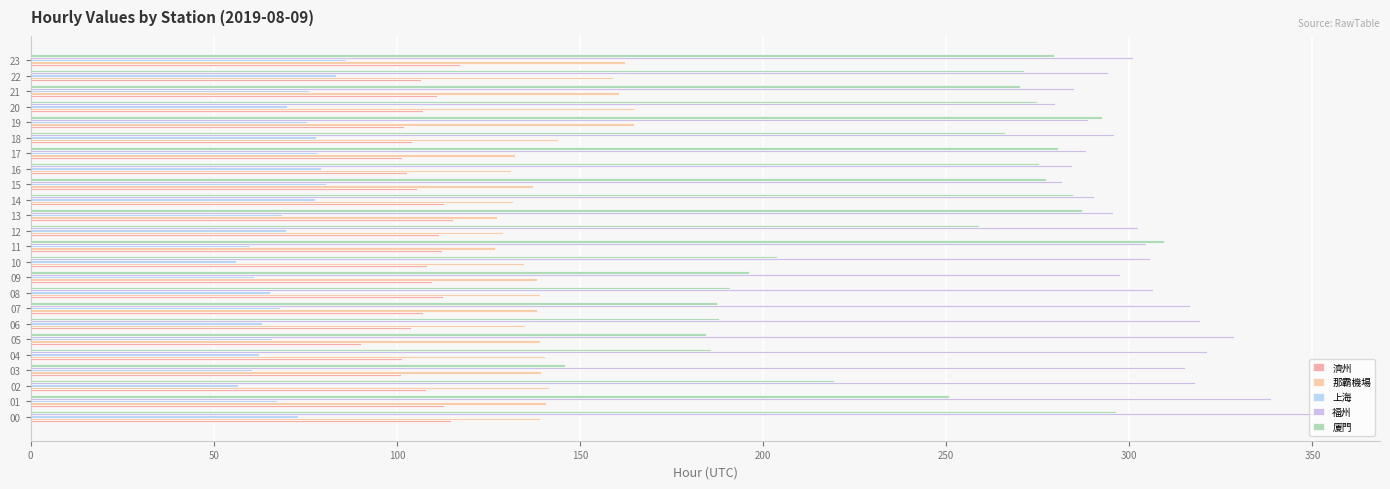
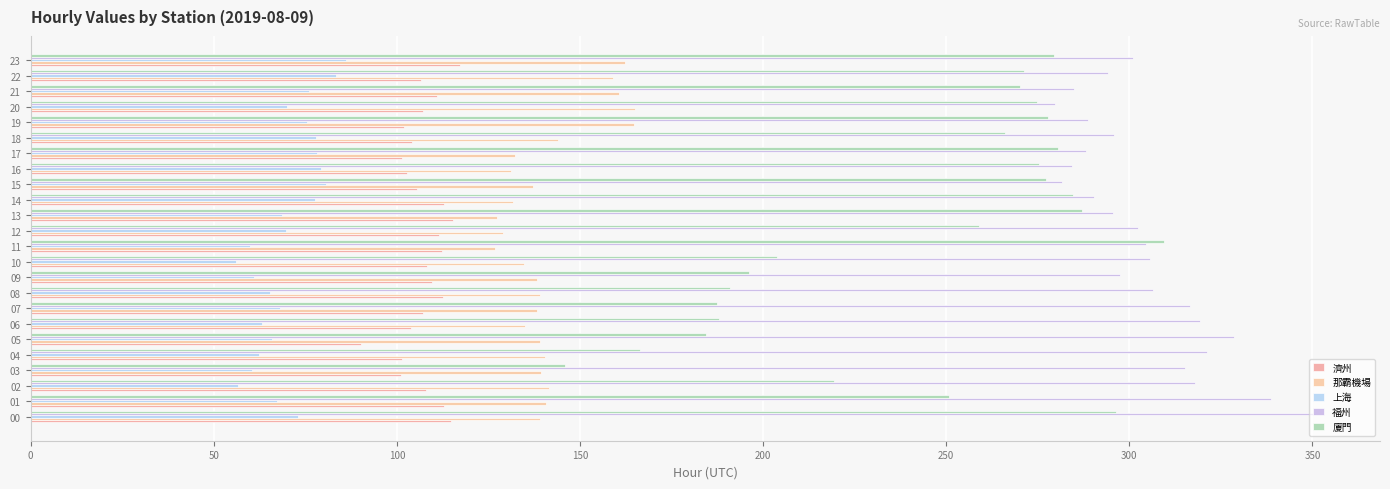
  {
    "廈門": {
      "23": 279,
      "22": 271,
      "21": 270,
      "20": 275,
-     "19": 293,
+     "19": 278,
      "18": 266,
      "17": 280,
      "16": 275,
      "15": 277,
      "14": 285,
      "13": 287,
      "12": 259,
      "11": 309,
      "10": 204,
      "09": 196,
      "08": 191,
      "07": 187,
      "06": 188,
      "05": 184,
-     "04": 186,
+     "04": 166,
      "03": 146,
      "02": 219,
      "01": 251,
      "00": 296
    }
  }
